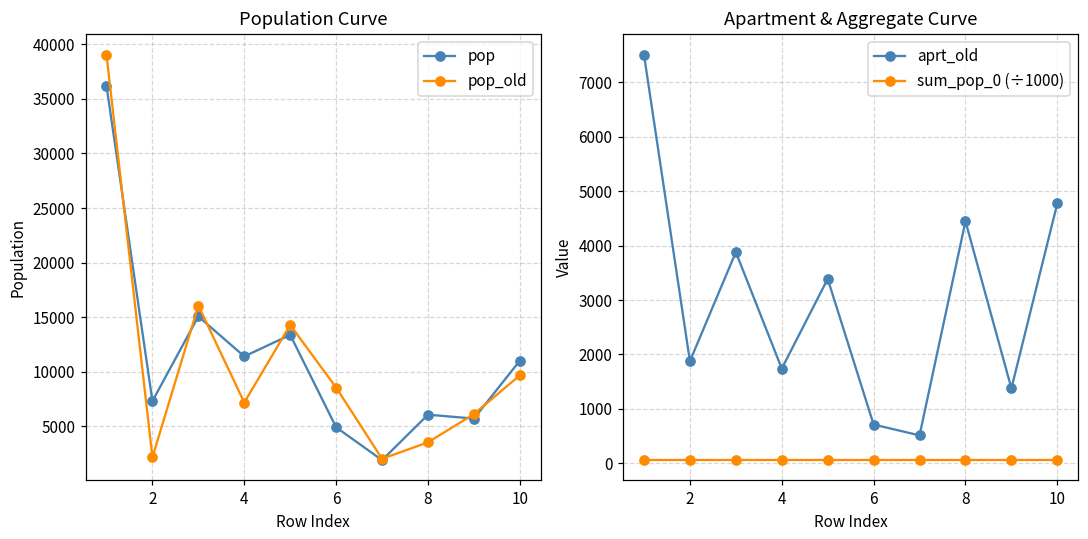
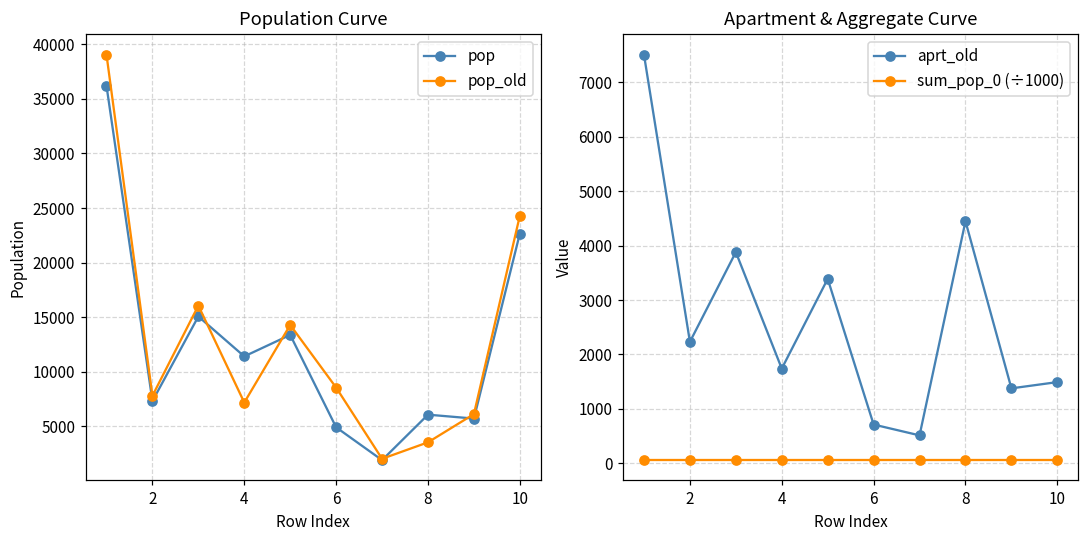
  {
    "Population Curve": {
      "pop": {
        "2": 7000,
        "4": 11000,
        "6": 5000,
        "8": 6000,
-       "10": 11000
+       "10": 23000
      },
      "pop_old": {
-       "2": 2000,
+       "2": 8000,
        "4": 7000,
        "6": 9000,
        "8": 4000,
-       "10": 10000
+       "10": 24000
      }
    },
    "Apartment & Aggregate Curve": {
      "aprt_old": {
-       "2": 1900,
+       "2": 2200,
        "4": 1700,
        "6": 700,
        "8": 4400,
-       "10": 4800
+       "10": 1500
      },
      "sum_pop_0 (÷1000)": {
        "2": 100,
        "4": 100,
        "6": 100,
        "8": 100,
        "10": 100
      }
    }
  }
